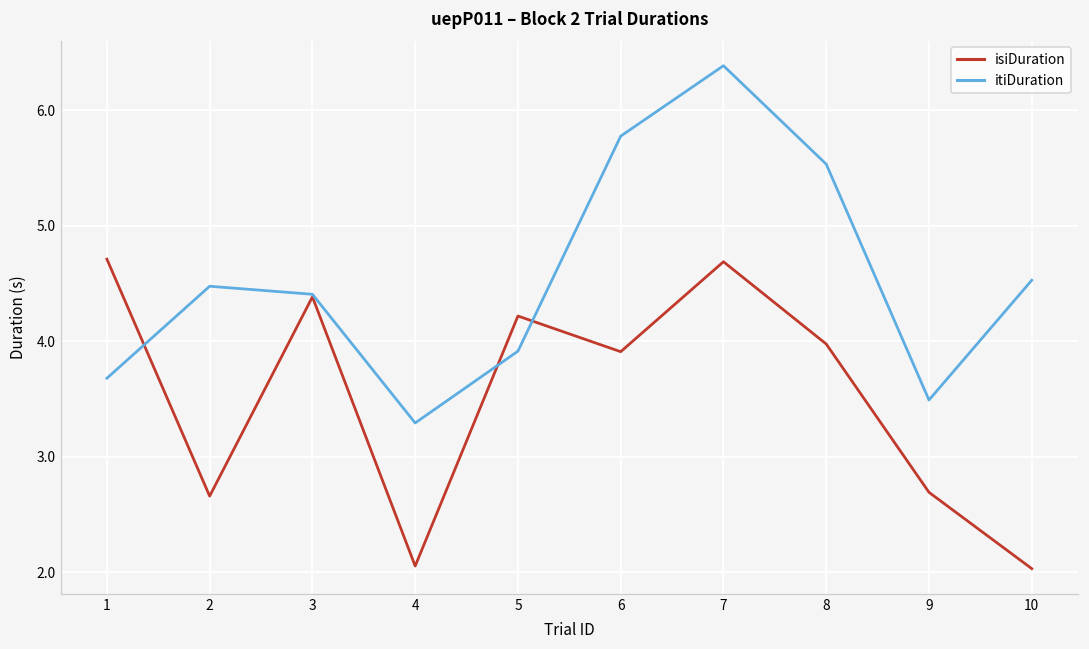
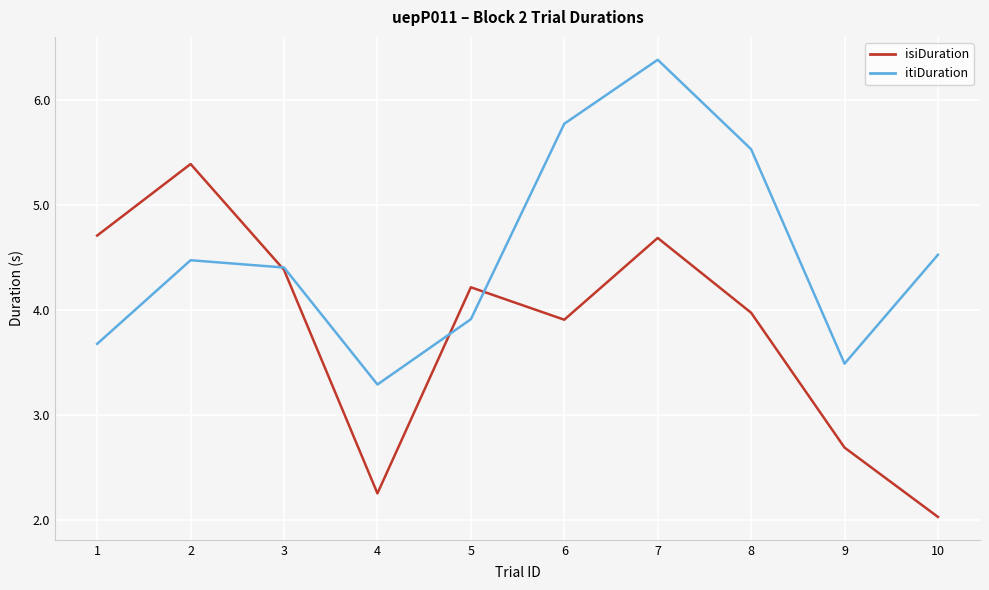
  {
    "isiDuration": {
      "1": 4.71,
-     "2": 2.66,
-     "4": 2.05,
+     "2": 5.39,
+     "4": 2.26,
      "5": 4.22,
      "6": 3.91,
      "7": 4.69,
      "8": 3.98,
      "9": 2.69,
      "10": 2.03
    },
    "itiDuration": {
      "1": 3.68,
      "2": 4.48,
      "4": 3.29,
      "5": 3.91,
      "6": 5.78,
      "7": 6.39,
      "8": 5.53,
      "9": 3.49,
      "10": 4.53
    }
  }
